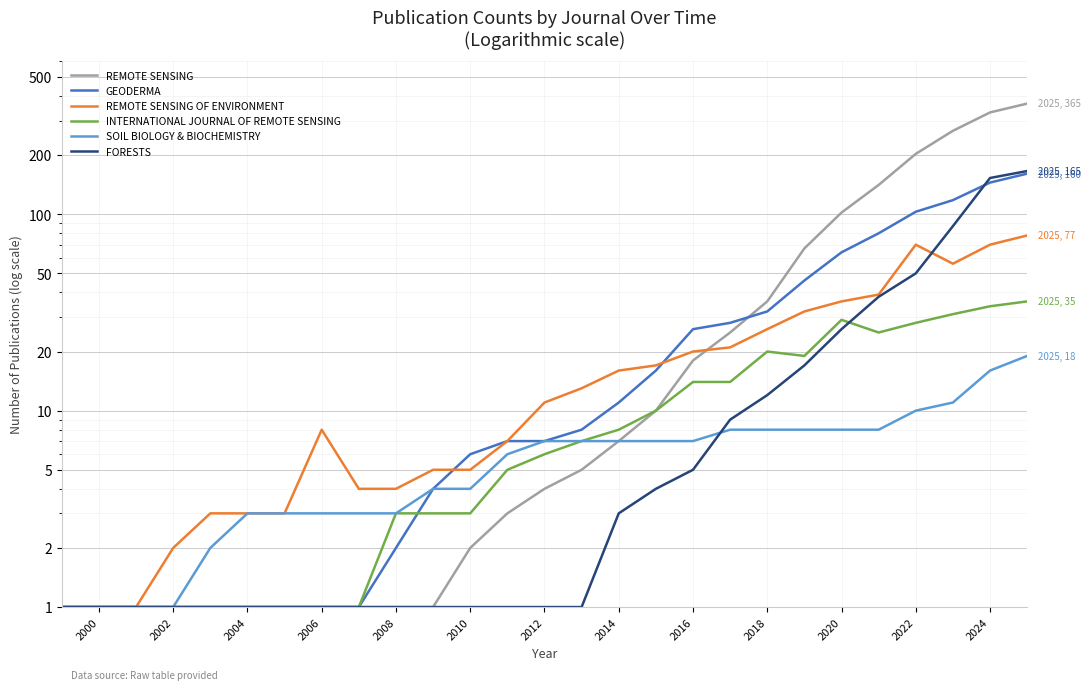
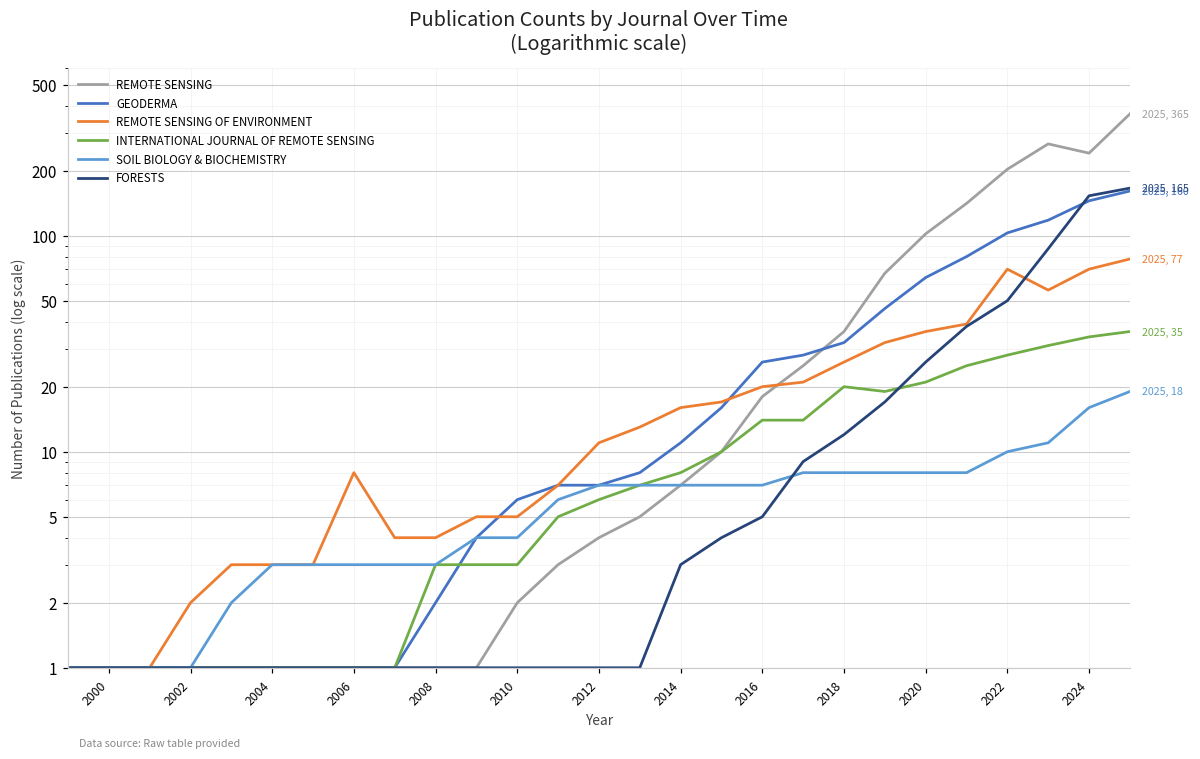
  {
    "REMOTE SENSING": {
      "2010": 2,
      "2012": 4,
      "2016": 18,
      "2018": 36,
      "2020": 100,
      "2022": 200,
-     "2024": 330
+     "2024": 240
    },
    "REMOTE SENSING OF ENVIRONMENT": {
      "2002": 2,
      "2006": 8,
      "2008": 4,
      "2010": 5,
      "2012": 11,
      "2014": 16,
      "2016": 20,
      "2018": 26,
      "2020": 36,
      "2022": 70,
      "2024": 70
    },
    "INTERNATIONAL JOURNAL OF REMOTE SENSING": {
      "2010": 3,
      "2012": 6,
      "2014": 8,
      "2016": 14,
      "2018": 20,
-     "2020": 29,
+     "2020": 21,
      "2022": 28,
      "2024": 34
    },
    "FORESTS": {
      "2010": 1,
      "2012": 1,
      "2014": 3,
      "2016": 5,
      "2018": 12,
      "2020": 26,
      "2022": 50,
      "2024": 150
    }
  }
